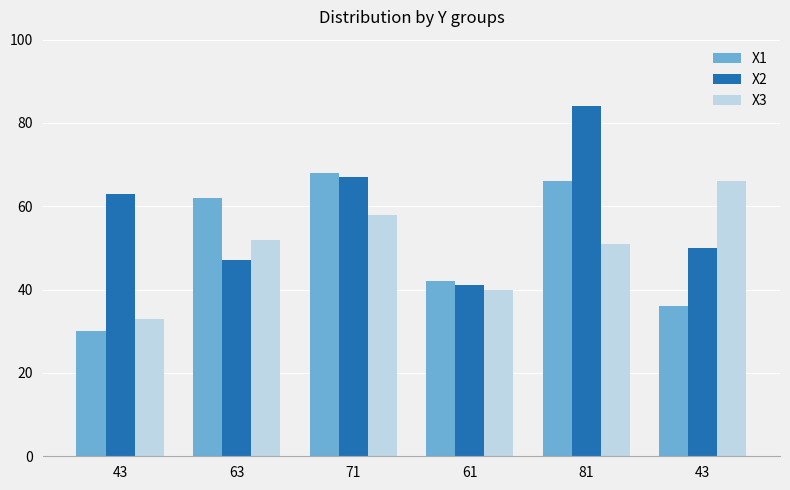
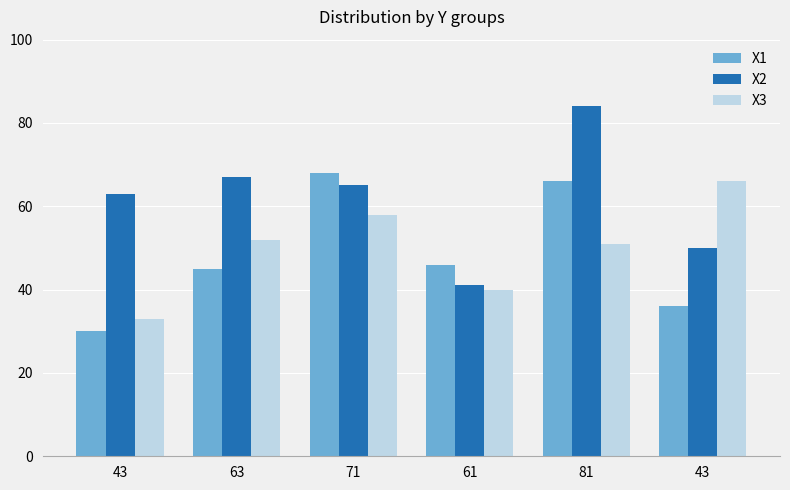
  {
    "X1": {
-     "63": 62,
+     "63": 45,
      "71": 68,
-     "61": 42,
+     "61": 46,
      "81": 66
    },
    "X2": {
-     "63": 47,
-     "71": 67,
+     "63": 67,
+     "71": 65,
      "61": 41,
      "81": 84
    },
    "X3": {
      "63": 52,
      "71": 58,
      "61": 40,
      "81": 51
    }
  }
